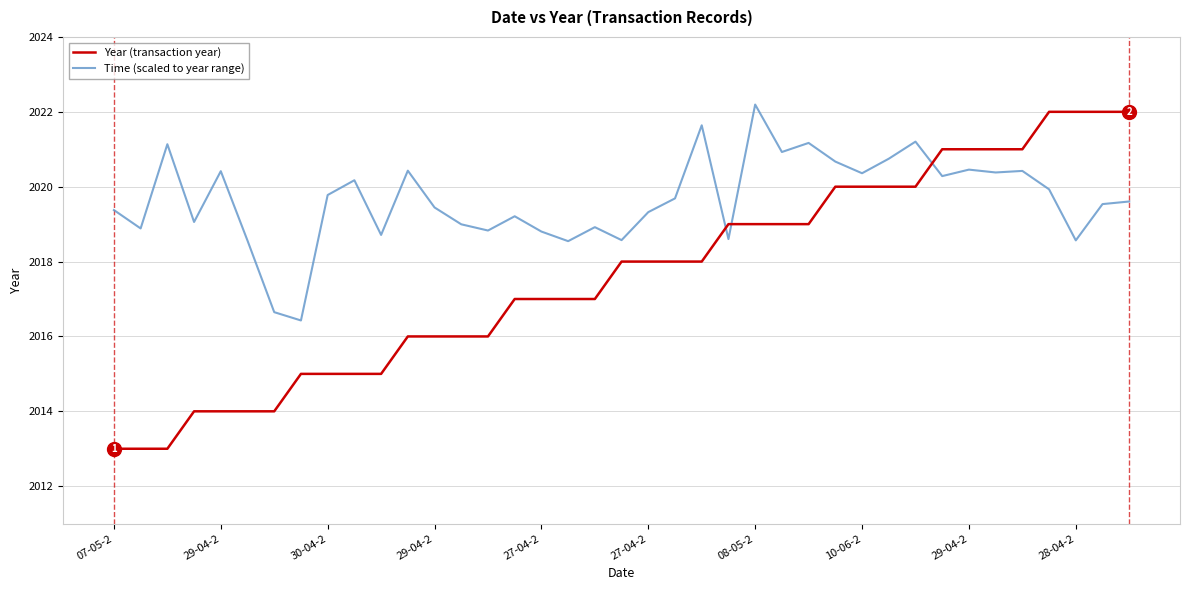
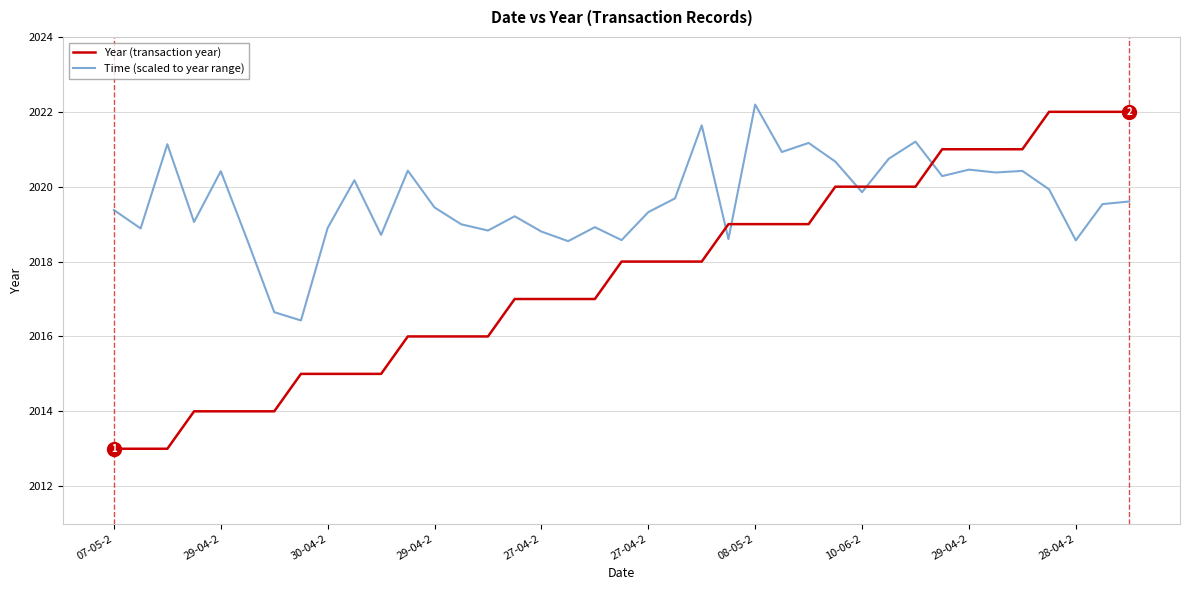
  {
    "Time (scaled to year range)": {
      "07-05-2": 2019.4,
-     "30-04-2": 2019.8,
+     "30-04-2": 2018.9,
      "08-05-2": 2022.2,
-     "10-06-2": 2020.4,
+     "10-06-2": 2019.9,
      "28-04-2": 2018.6
    }
  }
